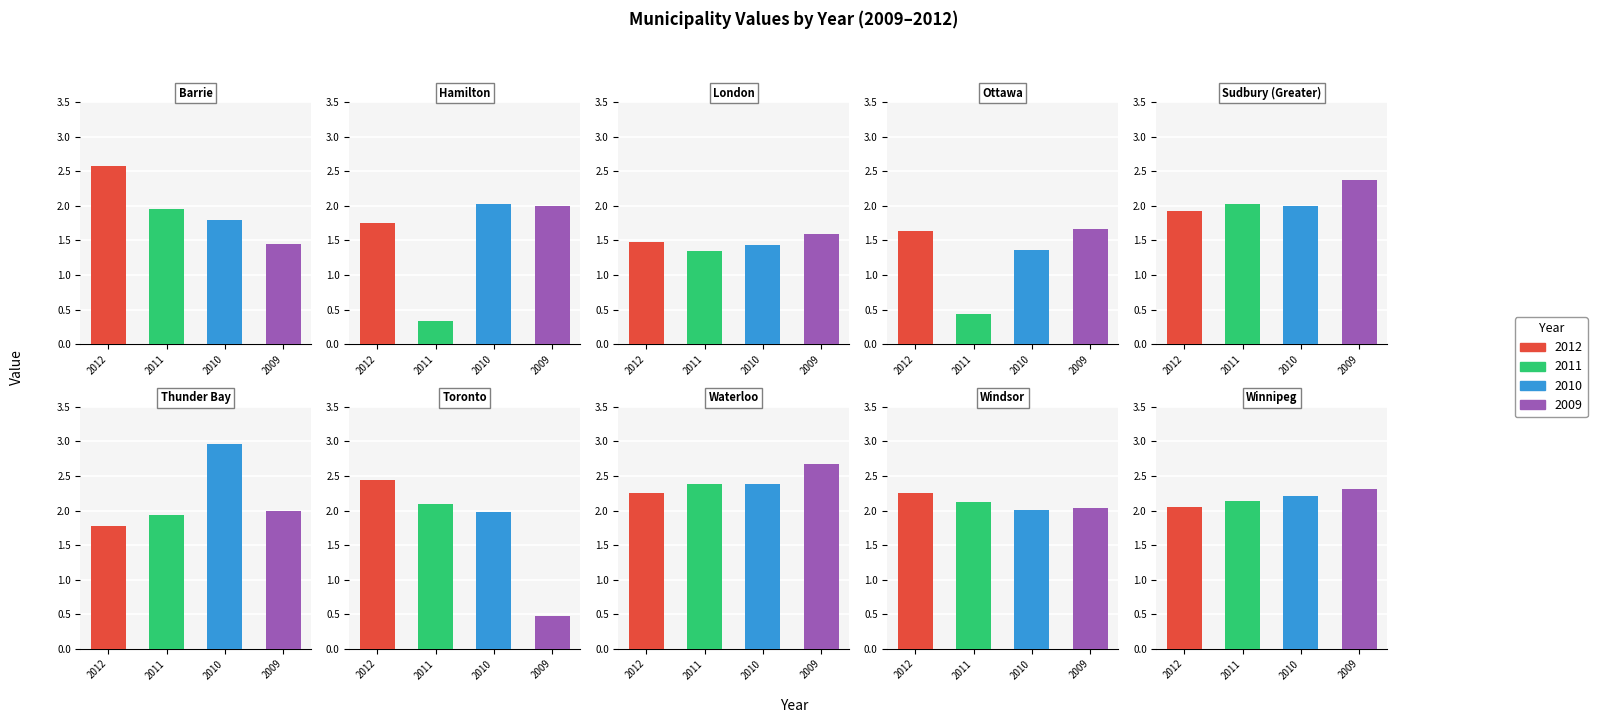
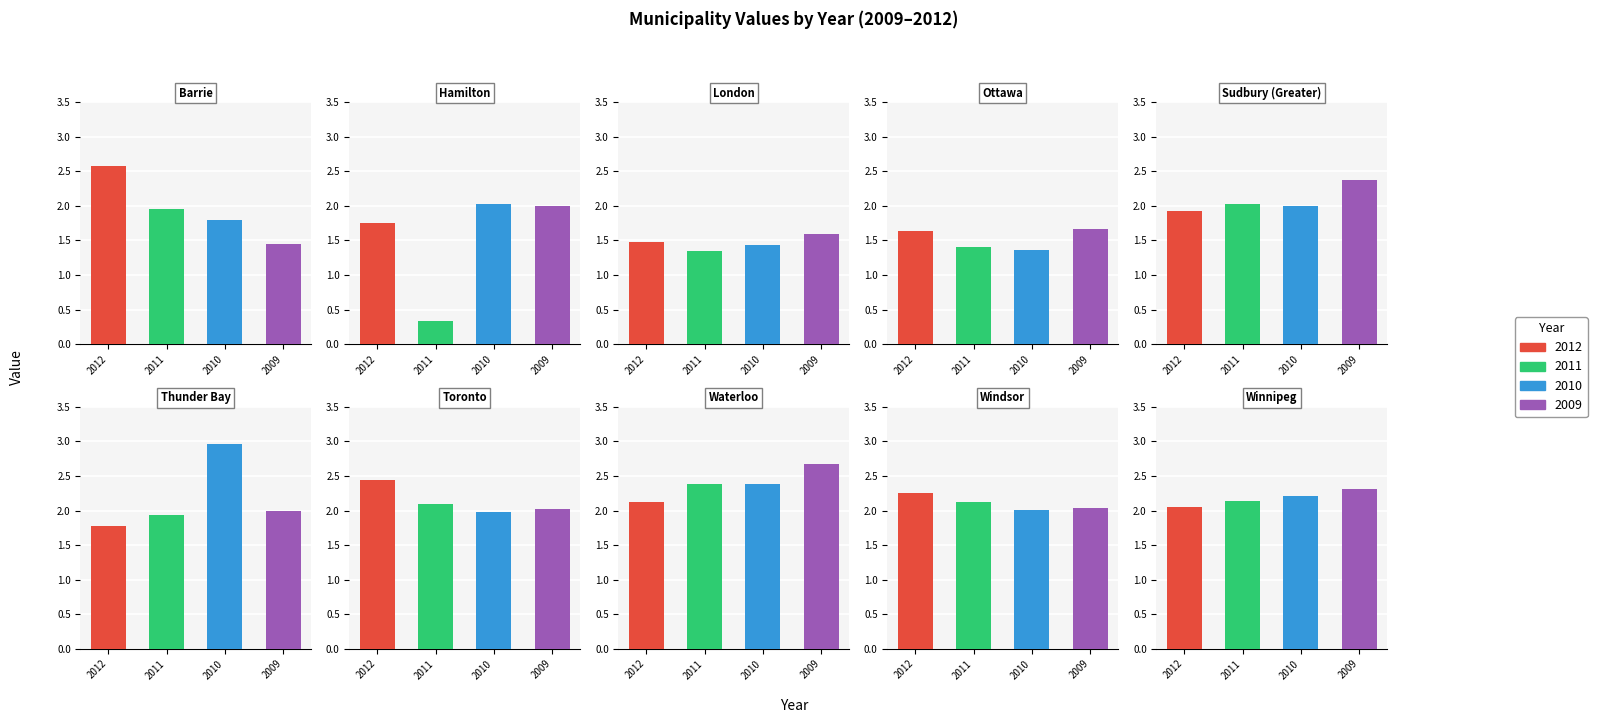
  {
    "Barrie": {
      "2012": 2.6,
      "2011": 2.0,
      "2010": 1.8,
      "2009": 1.5
    },
    "Hamilton": {
      "2012": 1.8,
      "2011": 0.3,
      "2010": 2.0,
      "2009": 2.0
    },
    "London": {
      "2012": 1.5,
      "2011": 1.3,
      "2010": 1.4,
      "2009": 1.6
    },
    "Ottawa": {
      "2012": 1.6,
-     "2011": 0.4,
+     "2011": 1.4,
      "2010": 1.4,
      "2009": 1.7
    },
    "Sudbury (Greater)": {
      "2012": 1.9,
      "2011": 2.0,
      "2010": 2.0,
      "2009": 2.4
    },
    "Thunder Bay": {
      "2012": 1.8,
      "2011": 1.9,
      "2010": 3.0,
      "2009": 2.0
    },
    "Toronto": {
      "2012": 2.4,
      "2011": 2.1,
      "2010": 2.0,
-     "2009": 0.5
+     "2009": 2.0
    },
    "Waterloo": {
-     "2012": 2.3,
+     "2012": 2.1,
      "2011": 2.4,
      "2010": 2.4,
      "2009": 2.7
    },
    "Windsor": {
      "2012": 2.3,
      "2011": 2.1,
      "2010": 2.0,
      "2009": 2.0
    },
    "Winnipeg": {
      "2012": 2.1,
      "2011": 2.1,
      "2010": 2.2,
      "2009": 2.3
    }
  }
